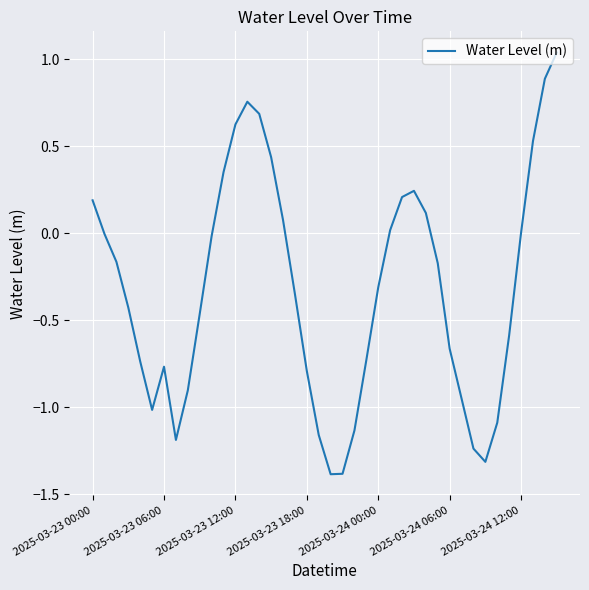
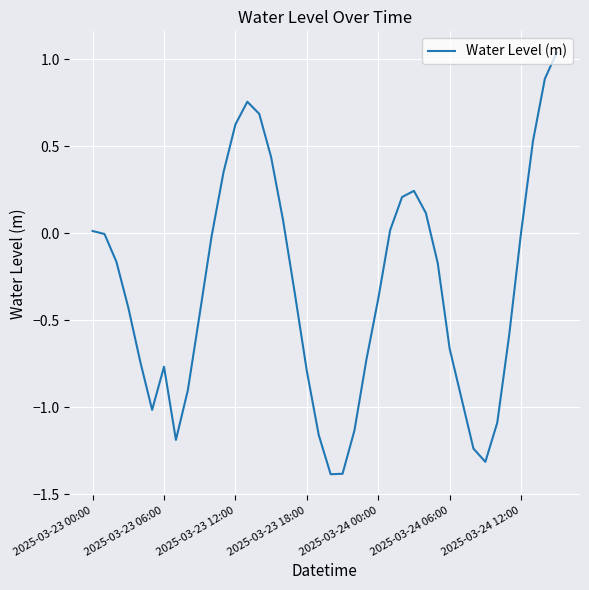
  {
-   "2025-03-23 00:00": 0.19,
+   "2025-03-23 00:00": 0.01,
    "2025-03-23 06:00": -0.77,
    "2025-03-23 12:00": 0.62,
    "2025-03-23 18:00": -0.79,
-   "2025-03-24 00:00": -0.31,
+   "2025-03-24 00:00": -0.38,
    "2025-03-24 06:00": -0.66,
    "2025-03-24 12:00": 0.00
  }
